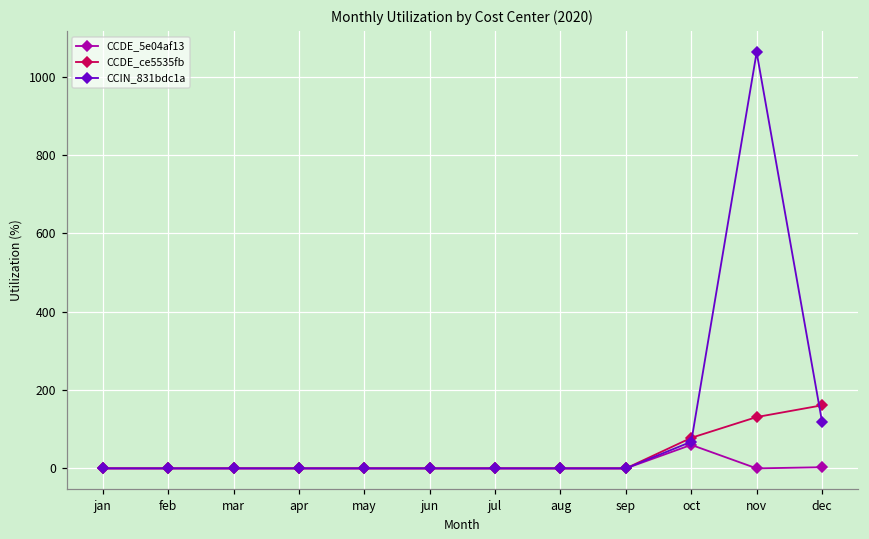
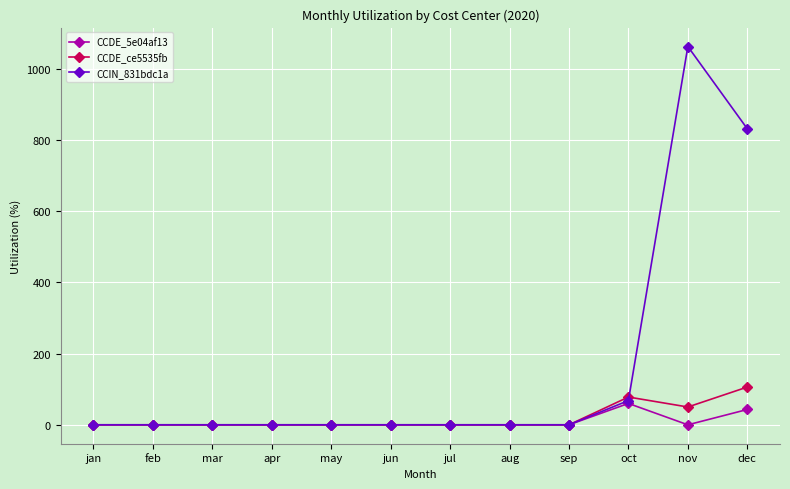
  {
    "CCDE_5e04af13": {
      "oct": 60,
      "nov": 0,
-     "dec": 0
+     "dec": 40
    },
    "CCDE_ce5535fb": {
      "oct": 80,
-     "nov": 130,
-     "dec": 160
+     "nov": 50,
+     "dec": 110
    },
    "CCIN_831bdc1a": {
      "oct": 70,
      "nov": 1060,
-     "dec": 120
+     "dec": 830
    }
  }
